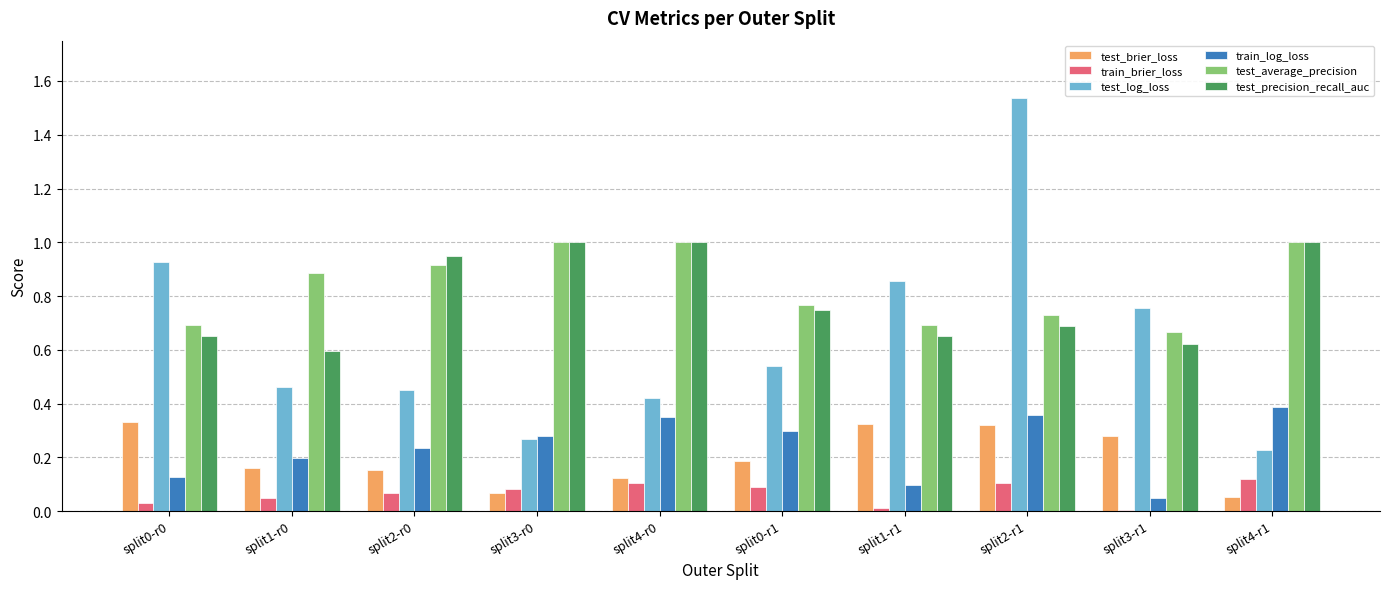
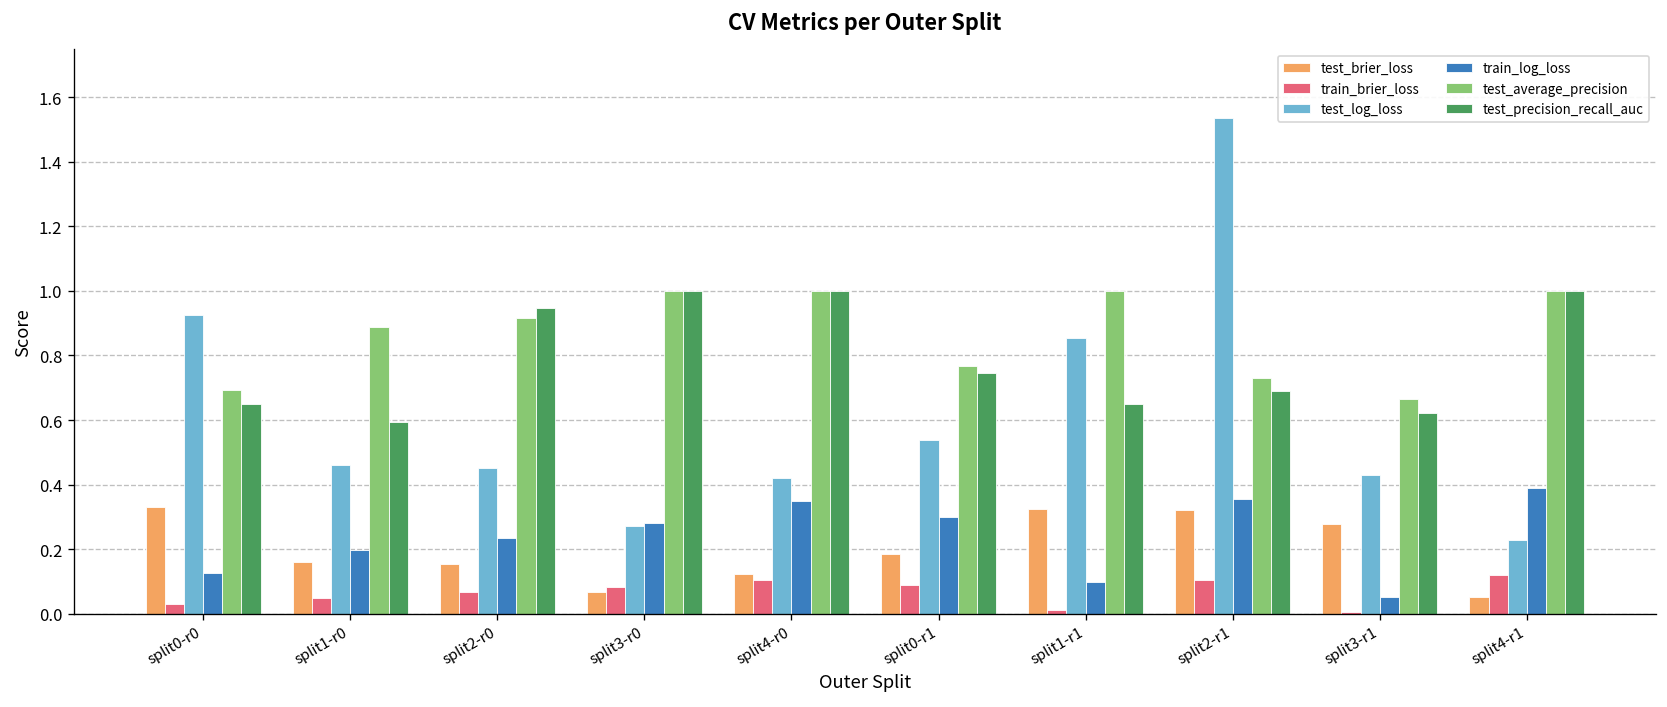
  {
    "test_brier_loss": {
      "split0-r0": 0.33,
      "split1-r0": 0.16,
      "split2-r0": 0.15,
      "split3-r0": 0.07,
      "split4-r0": 0.12,
      "split0-r1": 0.19,
      "split1-r1": 0.32,
      "split2-r1": 0.32,
      "split3-r1": 0.28,
      "split4-r1": 0.05
    },
    "train_brier_loss": {
      "split0-r0": 0.03,
      "split1-r0": 0.05,
      "split2-r0": 0.07,
      "split3-r0": 0.08,
      "split4-r0": 0.11,
      "split0-r1": 0.09,
      "split1-r1": 0.01,
      "split2-r1": 0.10,
      "split4-r1": 0.12
    },
    "test_log_loss": {
      "split0-r0": 0.93,
      "split1-r0": 0.46,
      "split2-r0": 0.45,
      "split3-r0": 0.27,
      "split4-r0": 0.42,
      "split0-r1": 0.54,
      "split1-r1": 0.85,
      "split2-r1": 1.54,
-     "split3-r1": 0.75,
+     "split3-r1": 0.43,
      "split4-r1": 0.23
    },
    "train_log_loss": {
      "split0-r0": 0.13,
      "split1-r0": 0.20,
      "split2-r0": 0.24,
      "split3-r0": 0.28,
      "split4-r0": 0.35,
      "split0-r1": 0.30,
      "split1-r1": 0.10,
      "split2-r1": 0.36,
      "split3-r1": 0.05,
      "split4-r1": 0.39
    },
    "test_average_precision": {
      "split0-r0": 0.69,
      "split1-r0": 0.89,
      "split2-r0": 0.92,
      "split3-r0": 1.00,
      "split4-r0": 1.00,
      "split0-r1": 0.77,
-     "split1-r1": 0.69,
+     "split1-r1": 1.00,
      "split2-r1": 0.73,
      "split3-r1": 0.67,
      "split4-r1": 1.00
    },
    "test_precision_recall_auc": {
      "split0-r0": 0.65,
      "split1-r0": 0.59,
      "split2-r0": 0.95,
      "split3-r0": 1.00,
      "split4-r0": 1.00,
      "split0-r1": 0.75,
      "split1-r1": 0.65,
      "split2-r1": 0.69,
      "split3-r1": 0.62,
      "split4-r1": 1.00
    }
  }
